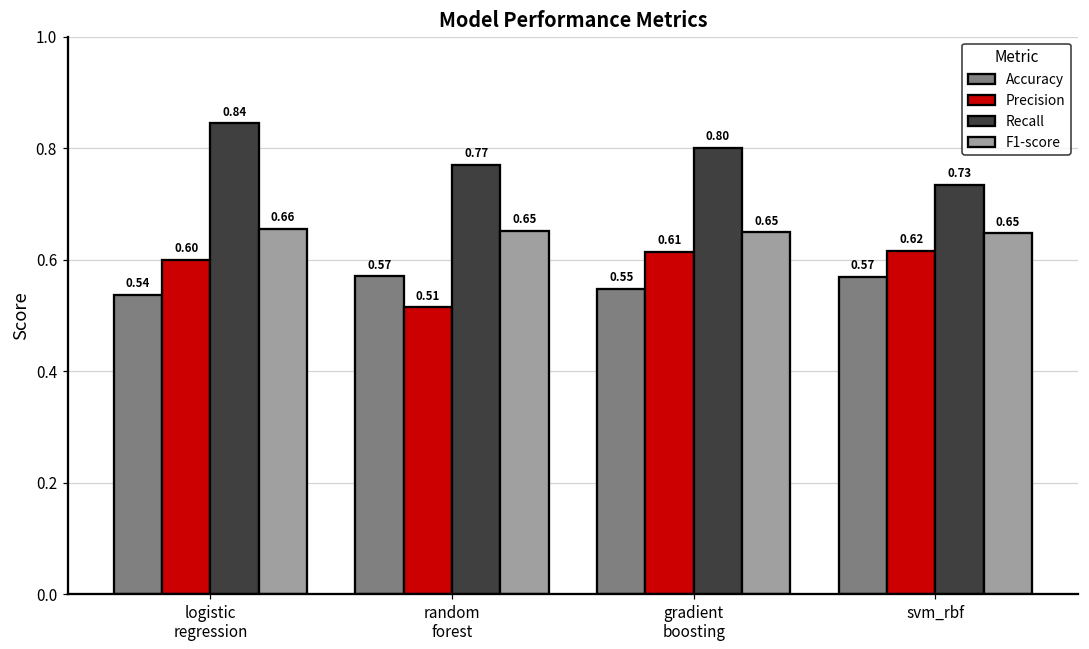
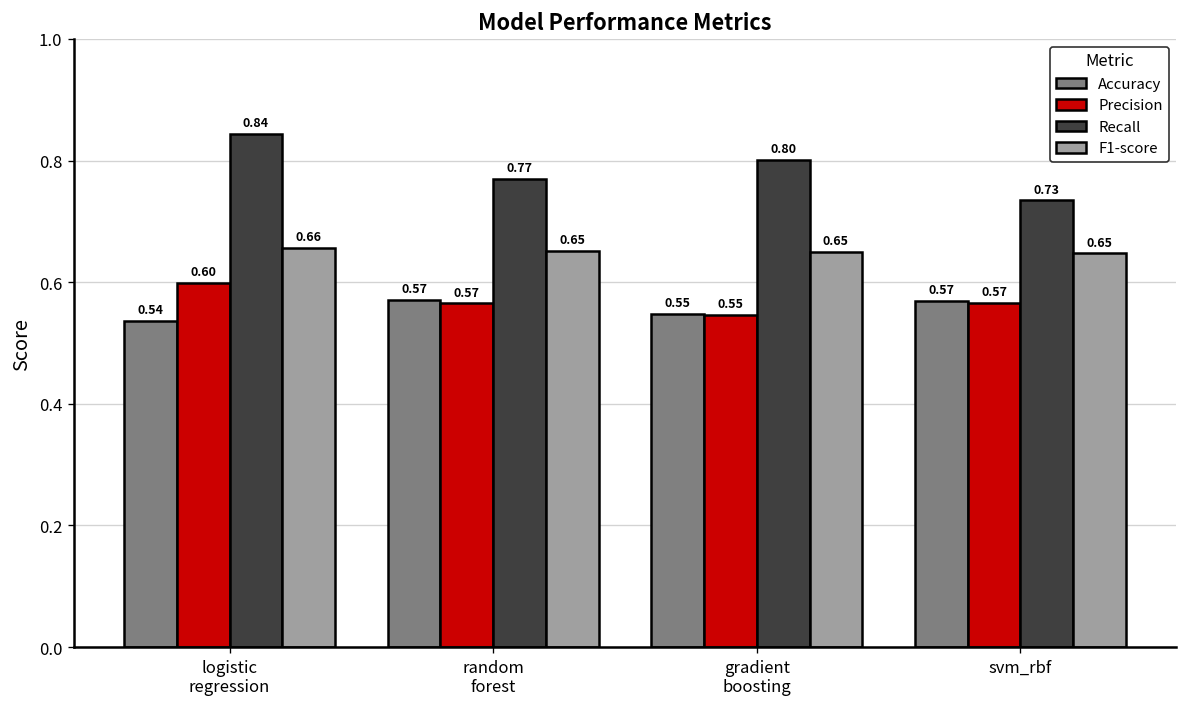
  {
    "Precision": {
      "logistic regression": 0.60,
-     "random forest": 0.51,
-     "gradient boosting": 0.61,
-     "svm_rbf": 0.62
+     "random forest": 0.57,
+     "gradient boosting": 0.55,
+     "svm_rbf": 0.57
    },
    "Recall": {
      "logistic regression": 0.84,
      "random forest": 0.77,
      "gradient boosting": 0.80,
      "svm_rbf": 0.73
    }
  }
